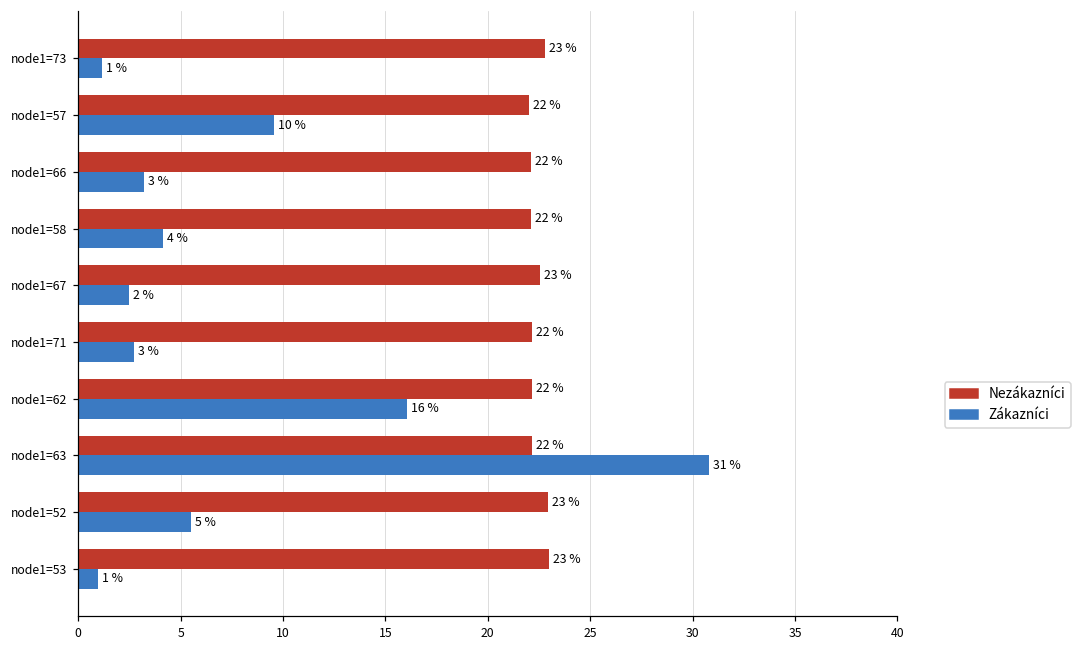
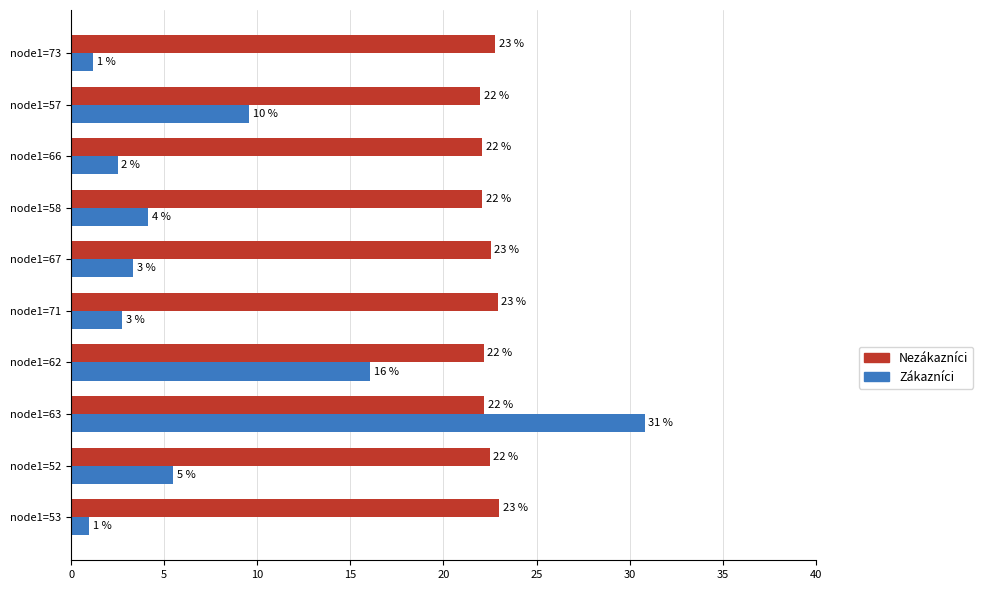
  {
    "Zákazníci": {
      "node1=73": "1 %",
      "node1=57": "10 %",
-     "node1=66": "3 %",
+     "node1=66": "2 %",
      "node1=58": "4 %",
-     "node1=67": "2 %",
+     "node1=67": "3 %",
      "node1=71": "3 %",
      "node1=62": "16 %",
      "node1=63": "31 %",
      "node1=52": "5 %",
      "node1=53": "1 %"
    },
    "Nezákazníci": {
      "node1=73": "23 %",
      "node1=57": "22 %",
      "node1=66": "22 %",
      "node1=58": "22 %",
      "node1=67": "23 %",
-     "node1=71": "22 %",
+     "node1=71": "23 %",
      "node1=62": "22 %",
      "node1=63": "22 %",
-     "node1=52": "23 %",
+     "node1=52": "22 %",
      "node1=53": "23 %"
    }
  }
